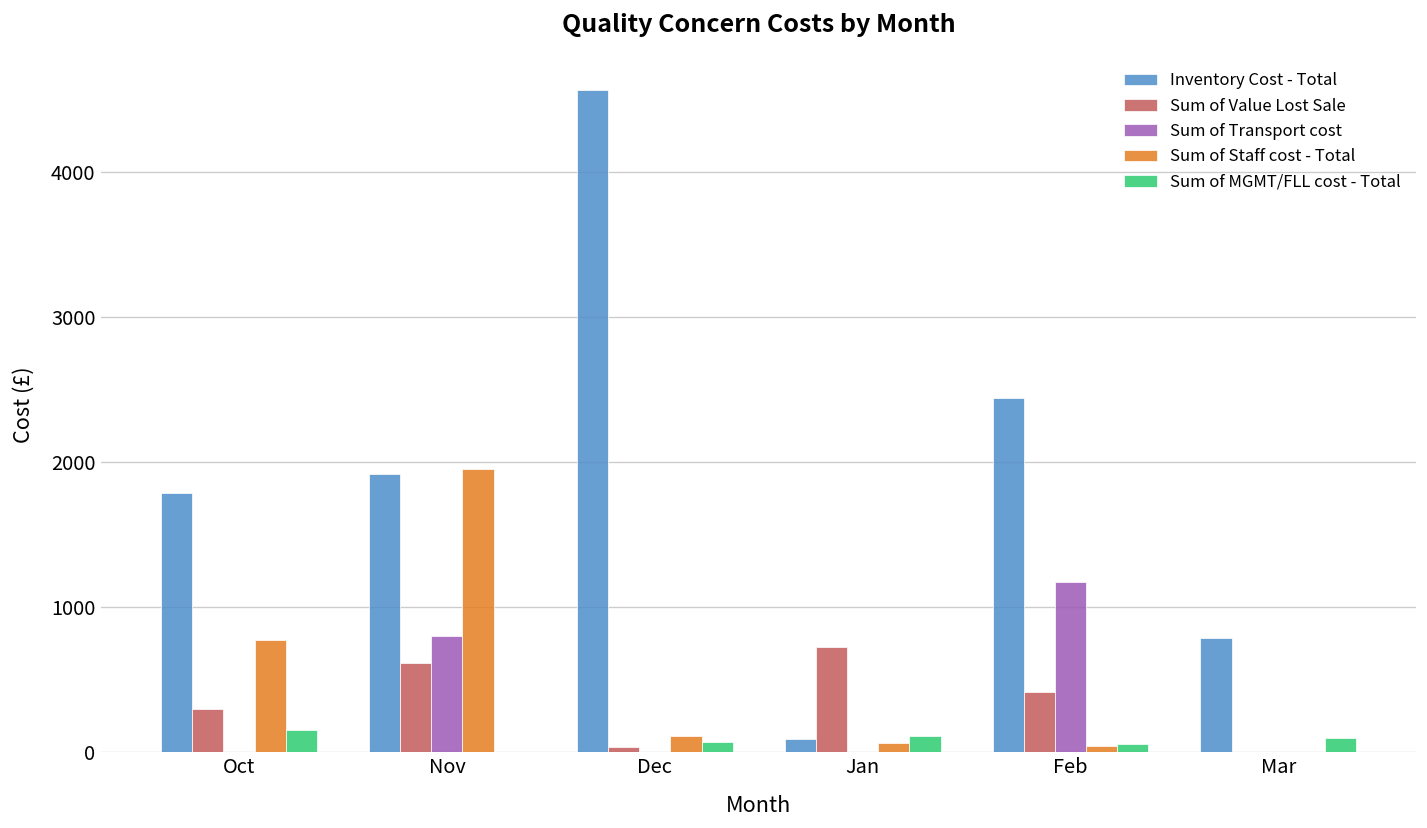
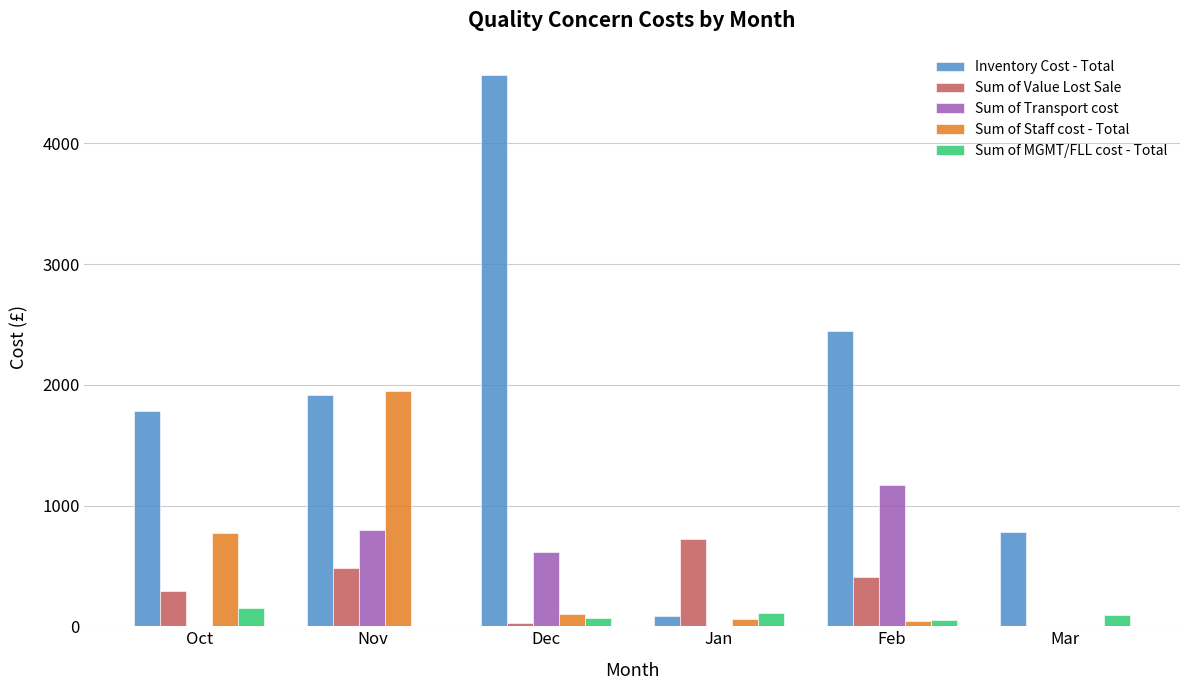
  {
    "Inventory Cost - Total": {
      "Oct": 1790,
      "Nov": 1920,
      "Dec": 4560,
      "Jan": 90,
      "Feb": 2440,
      "Mar": 780
    },
    "Sum of Value Lost Sale": {
      "Oct": 300,
-     "Nov": 610,
+     "Nov": 490,
      "Dec": 30,
      "Jan": 720,
      "Feb": 410,
      "Mar": 0
    },
    "Sum of Transport cost": {
      "Oct": 0,
      "Nov": 800,
-     "Dec": 0,
+     "Dec": 620,
      "Jan": 0,
      "Feb": 1170,
      "Mar": 0
    },
    "Sum of Staff cost - Total": {
      "Oct": 770,
      "Nov": 1950,
      "Dec": 110,
      "Jan": 60,
      "Feb": 40,
      "Mar": 0
    },
    "Sum of MGMT/FLL cost - Total": {
      "Oct": 150,
      "Nov": 0,
      "Dec": 70,
      "Jan": 110,
      "Feb": 60,
      "Mar": 90
    }
  }
